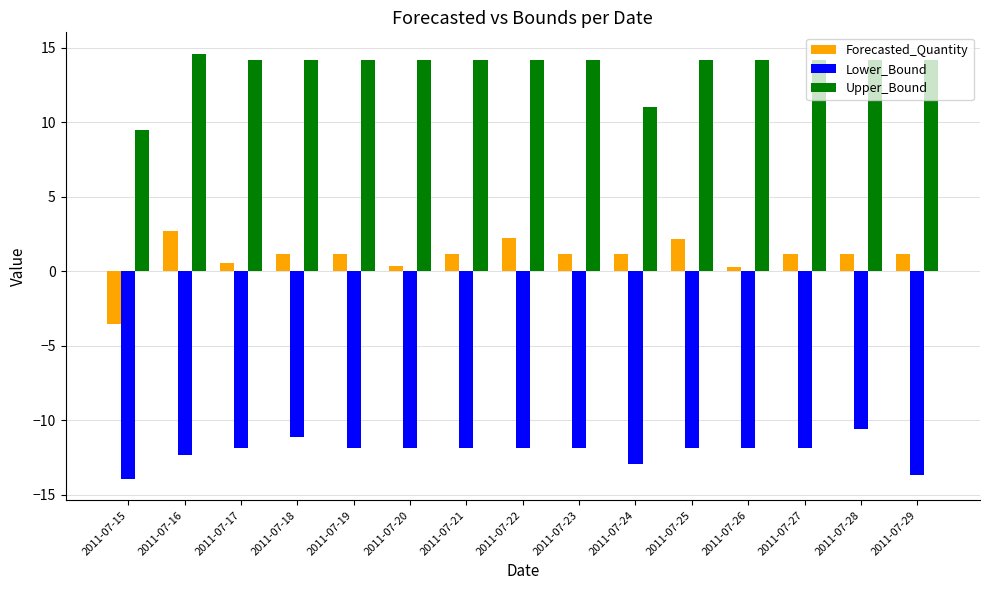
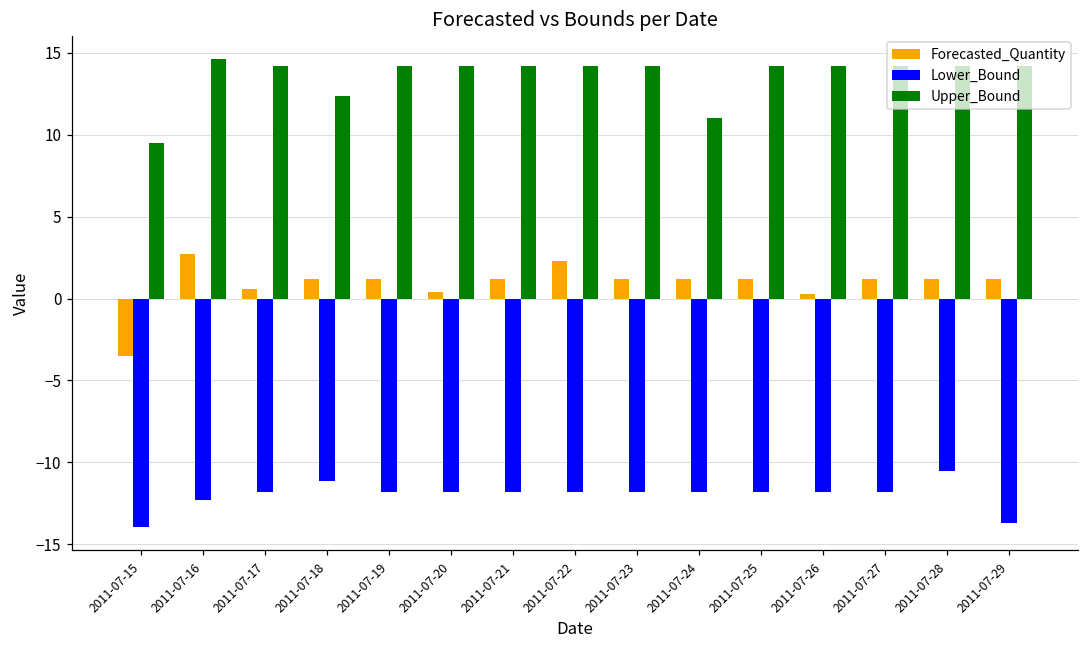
  {
    "Forecasted_Quantity": {
      "2011-07-15": -3.5,
      "2011-07-16": 2.7,
      "2011-07-17": 0.6,
      "2011-07-18": 1.2,
      "2011-07-19": 1.2,
      "2011-07-20": 0.4,
      "2011-07-21": 1.2,
      "2011-07-22": 2.3,
      "2011-07-23": 1.2,
      "2011-07-24": 1.2,
-     "2011-07-25": 2.2,
+     "2011-07-25": 1.2,
      "2011-07-26": 0.3,
      "2011-07-27": 1.2,
      "2011-07-28": 1.2,
      "2011-07-29": 1.2
    },
    "Lower_Bound": {
      "2011-07-15": -13.9,
      "2011-07-16": -12.3,
      "2011-07-17": -11.8,
      "2011-07-18": -11.1,
      "2011-07-19": -11.8,
      "2011-07-20": -11.8,
      "2011-07-21": -11.8,
      "2011-07-22": -11.8,
      "2011-07-23": -11.8,
-     "2011-07-24": -12.9,
+     "2011-07-24": -11.8,
      "2011-07-25": -11.8,
      "2011-07-26": -11.8,
      "2011-07-27": -11.8,
      "2011-07-28": -10.6,
      "2011-07-29": -13.7
    },
    "Upper_Bound": {
      "2011-07-15": 9.5,
      "2011-07-16": 14.6,
      "2011-07-17": 14.2,
-     "2011-07-18": 14.2,
+     "2011-07-18": 12.4,
      "2011-07-19": 14.2,
      "2011-07-20": 14.2,
      "2011-07-21": 14.2,
      "2011-07-22": 14.2,
      "2011-07-23": 14.2,
      "2011-07-24": 11.0,
      "2011-07-25": 14.2,
      "2011-07-26": 14.2
    }
  }
